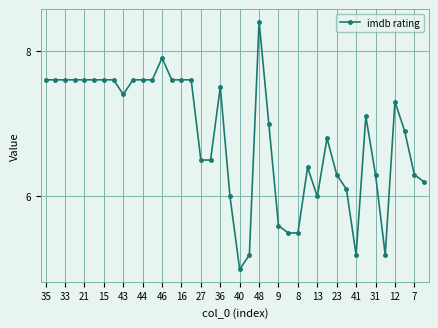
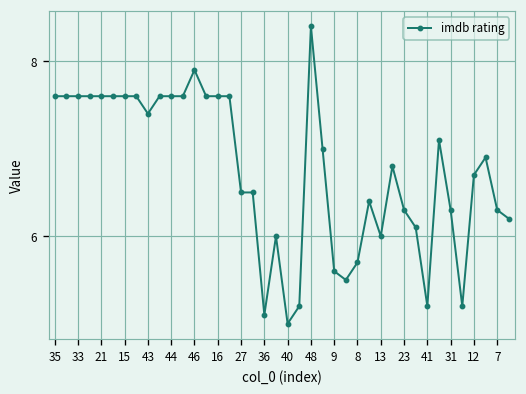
  {
    "43": 7.4,
    "44": 7.6,
    "46": 7.9,
    "16": 7.6,
-   "36": 7.5,
+   "36": 5.1,
    "40": 5.0,
    "48": 8.4,
-   "8": 5.5,
+   "8": 5.7,
    "41": 5.2,
-   "12": 7.3
+   "12": 6.7
  }
